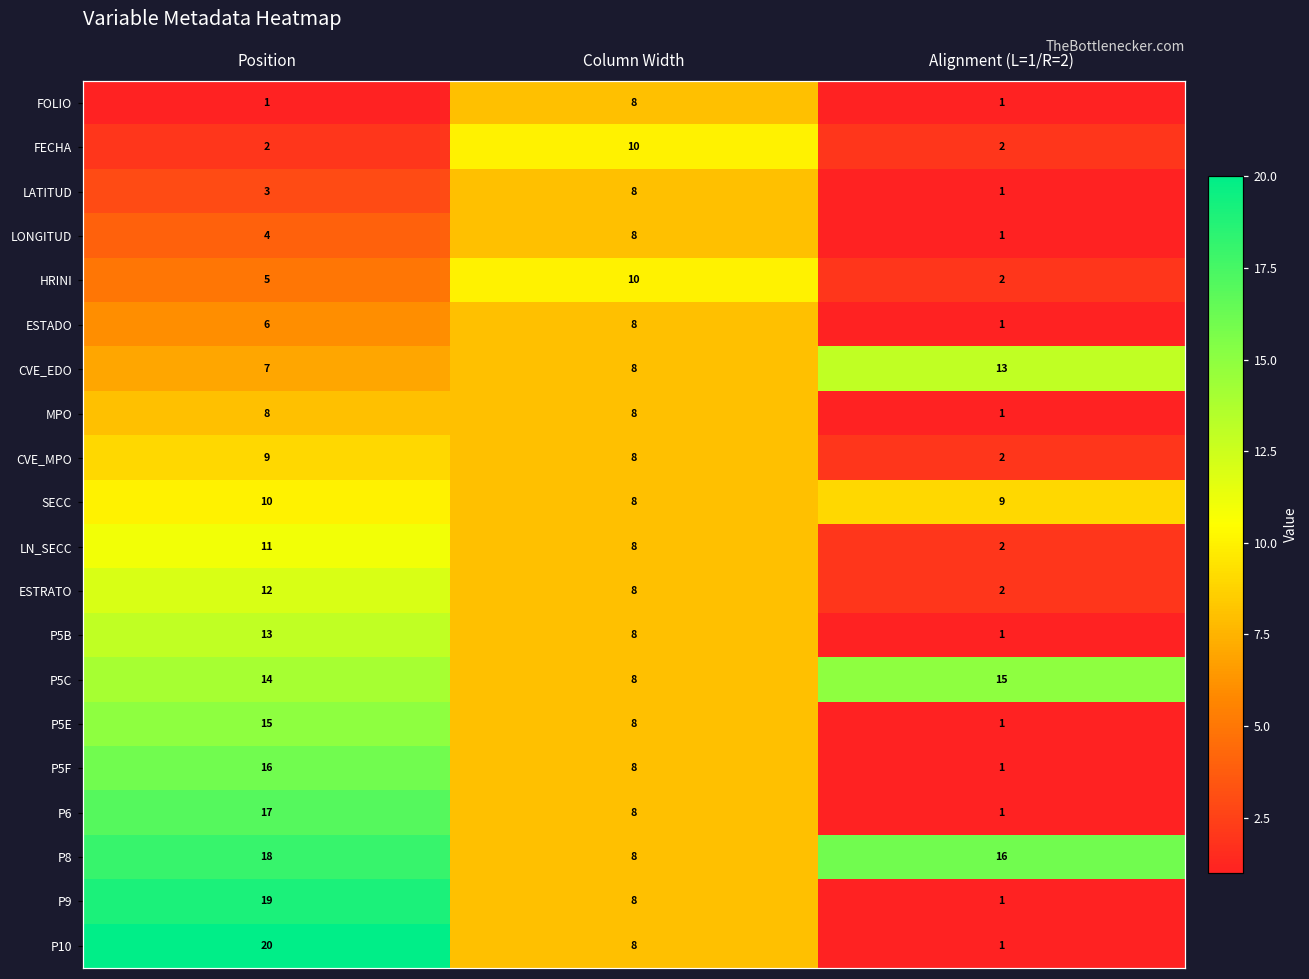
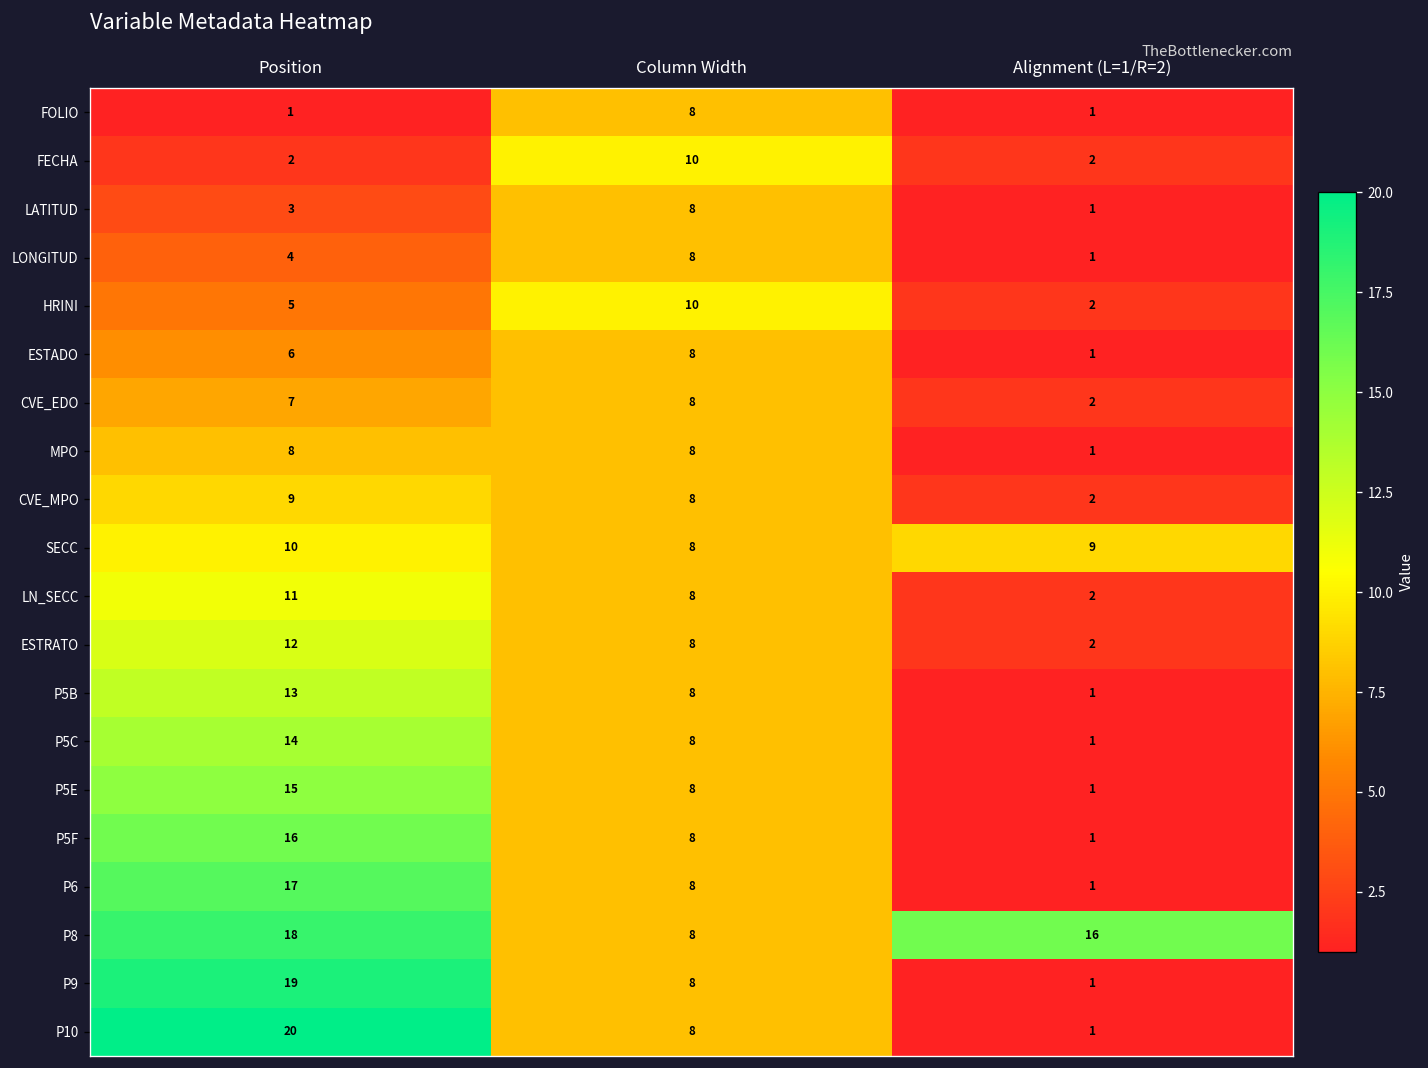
  {
    "FOLIO": {
      "Position": 1,
      "Column Width": 8,
      "Alignment (L=1/R=2)": 1
    },
    "FECHA": {
      "Position": 2,
      "Column Width": 10,
      "Alignment (L=1/R=2)": 2
    },
    "LATITUD": {
      "Position": 3,
      "Column Width": 8,
      "Alignment (L=1/R=2)": 1
    },
    "LONGITUD": {
      "Position": 4,
      "Column Width": 8,
      "Alignment (L=1/R=2)": 1
    },
    "HRINI": {
      "Position": 5,
      "Column Width": 10,
      "Alignment (L=1/R=2)": 2
    },
    "ESTADO": {
      "Position": 6,
      "Column Width": 8,
      "Alignment (L=1/R=2)": 1
    },
    "CVE_EDO": {
      "Position": 7,
      "Column Width": 8,
-     "Alignment (L=1/R=2)": 13
+     "Alignment (L=1/R=2)": 2
    },
    "MPO": {
      "Position": 8,
      "Column Width": 8,
      "Alignment (L=1/R=2)": 1
    },
    "CVE_MPO": {
      "Position": 9,
      "Column Width": 8,
      "Alignment (L=1/R=2)": 2
    },
    "SECC": {
      "Position": 10,
      "Column Width": 8,
      "Alignment (L=1/R=2)": 9
    },
    "LN_SECC": {
      "Position": 11,
      "Column Width": 8,
      "Alignment (L=1/R=2)": 2
    },
    "ESTRATO": {
      "Position": 12,
      "Column Width": 8,
      "Alignment (L=1/R=2)": 2
    },
    "P5B": {
      "Position": 13,
      "Column Width": 8,
      "Alignment (L=1/R=2)": 1
    },
    "P5C": {
      "Position": 14,
      "Column Width": 8,
-     "Alignment (L=1/R=2)": 15
+     "Alignment (L=1/R=2)": 1
    },
    "P5E": {
      "Position": 15,
      "Column Width": 8,
      "Alignment (L=1/R=2)": 1
    },
    "P5F": {
      "Position": 16,
      "Column Width": 8,
      "Alignment (L=1/R=2)": 1
    },
    "P6": {
      "Position": 17,
      "Column Width": 8,
      "Alignment (L=1/R=2)": 1
    },
    "P8": {
      "Position": 18,
      "Column Width": 8,
      "Alignment (L=1/R=2)": 16
    },
    "P9": {
      "Position": 19,
      "Column Width": 8,
      "Alignment (L=1/R=2)": 1
    },
    "P10": {
      "Position": 20,
      "Column Width": 8,
      "Alignment (L=1/R=2)": 1
    }
  }
